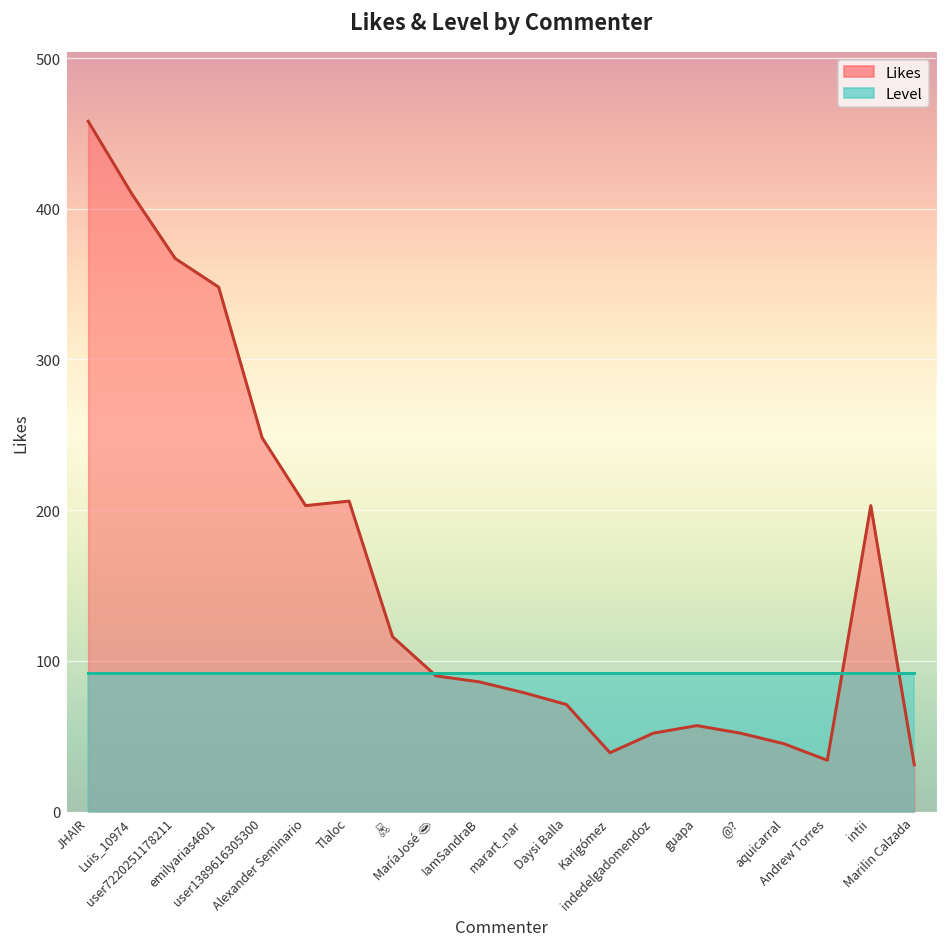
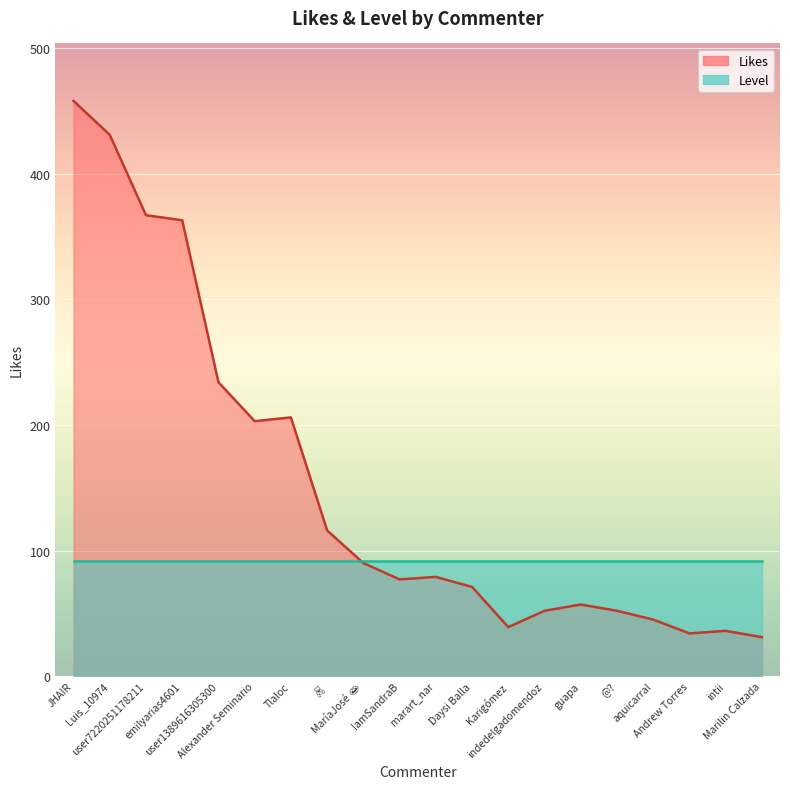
  {
    "Likes": {
      "JHAIR": 458,
-     "Luis_10974": 410,
+     "Luis_10974": 431,
      "user7220251178211": 367,
-     "emilyarias4601": 348,
-     "user1389616305300": 248,
+     "emilyarias4601": 363,
+     "user1389616305300": 234,
      "Alexander Seminario": 203,
      "Tlaloc": 206,
      "🧸": 116,
-     "IamSandraB": 86,
+     "IamSandraB": 77,
      "marart_nar": 79,
      "Daysi Balla": 71,
      "Karigómez": 39,
      "indedelgadomendoz": 52,
      "guapa": 57,
      "@?": 52,
      "aquicarral": 45,
      "Andrew Torres": 34,
-     "intii": 203,
+     "intii": 36,
      "Marilin Calzada": 31
    },
    "Level": {
      "JHAIR": 92,
      "Luis_10974": 92,
      "user7220251178211": 92,
      "emilyarias4601": 92,
      "user1389616305300": 92,
      "Alexander Seminario": 92,
      "Tlaloc": 92,
      "🧸": 92,
      "IamSandraB": 92,
      "marart_nar": 92,
      "Daysi Balla": 92,
      "Karigómez": 92,
      "indedelgadomendoz": 92,
      "guapa": 92,
      "@?": 92,
      "aquicarral": 92,
      "Andrew Torres": 92,
      "intii": 92,
      "Marilin Calzada": 92
    }
  }
